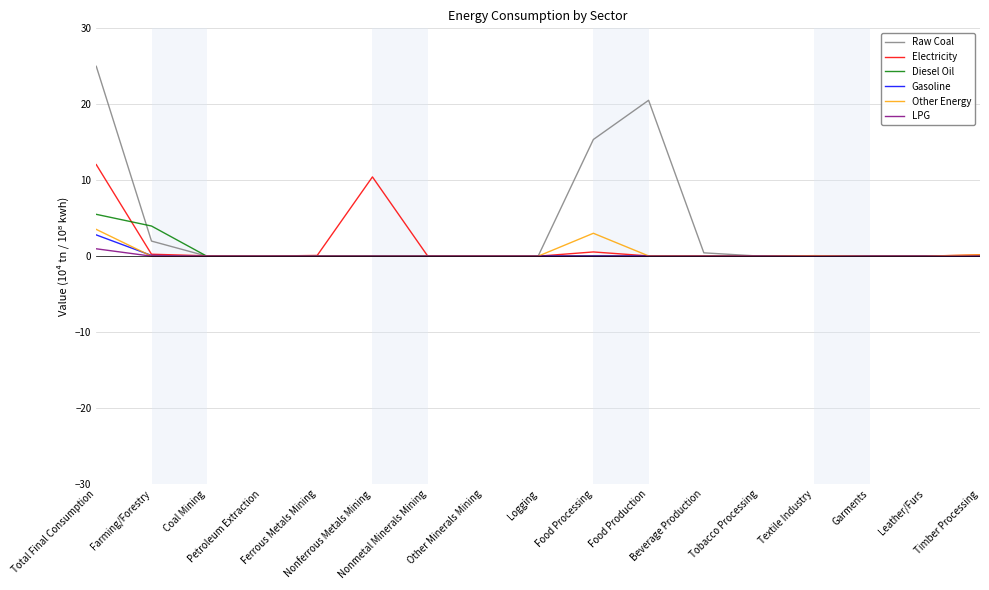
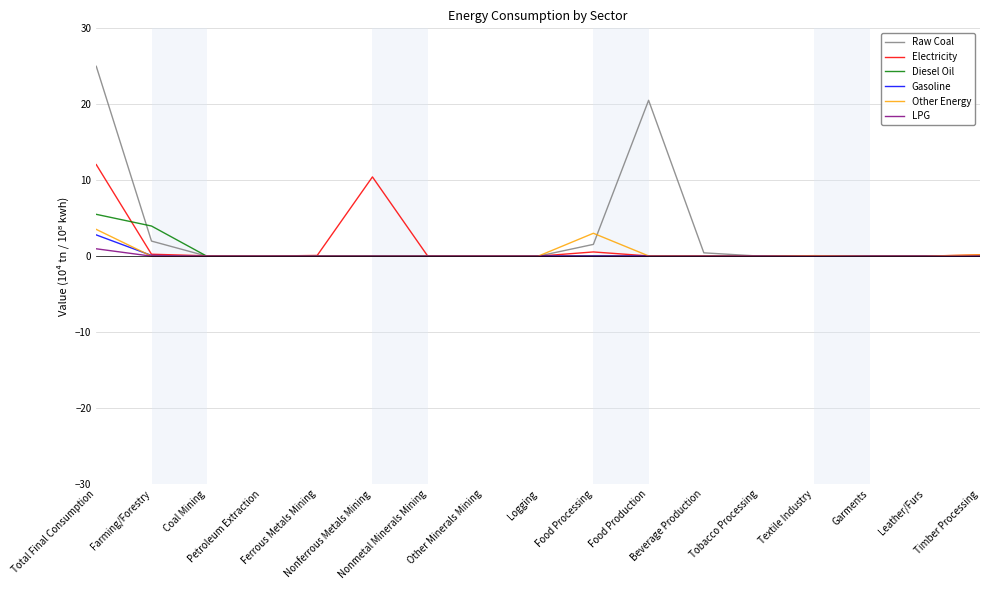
  {
    "Raw Coal": {
      "Total Final Consumption": 25,
      "Farming/Forestry": 2,
-     "Food Processing": 15,
+     "Food Processing": 2,
      "Food Production": 21,
      "Beverage Production": 0
    },
    "Electricity": {
      "Total Final Consumption": 12,
      "Nonferrous Metals Mining": 10,
      "Food Processing": 1
    },
    "Diesel Oil": {
      "Total Final Consumption": 6,
      "Farming/Forestry": 4
    },
    "Gasoline": {
      "Total Final Consumption": 3
    },
    "Other Energy": {
      "Total Final Consumption": 4,
      "Food Processing": 3
    },
    "LPG": {
      "Total Final Consumption": 1
    }
  }
